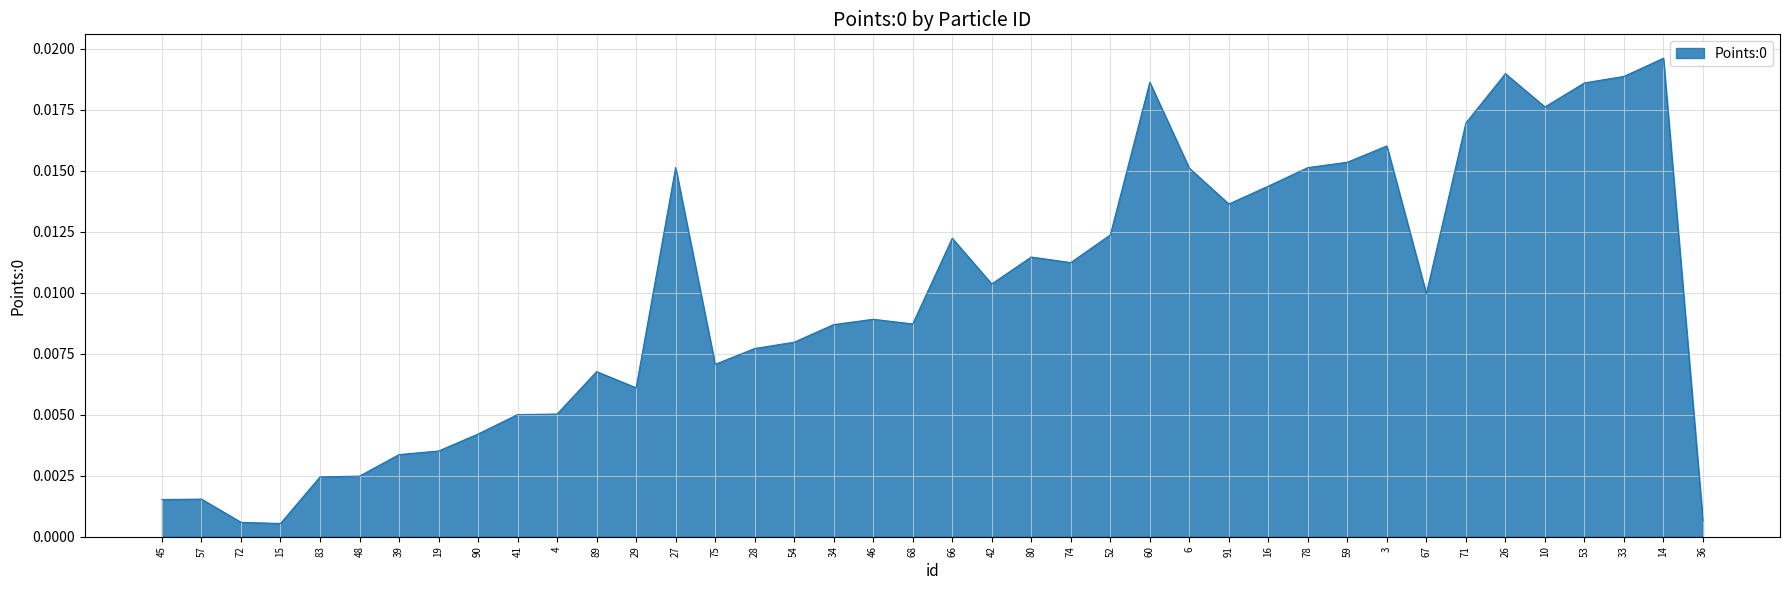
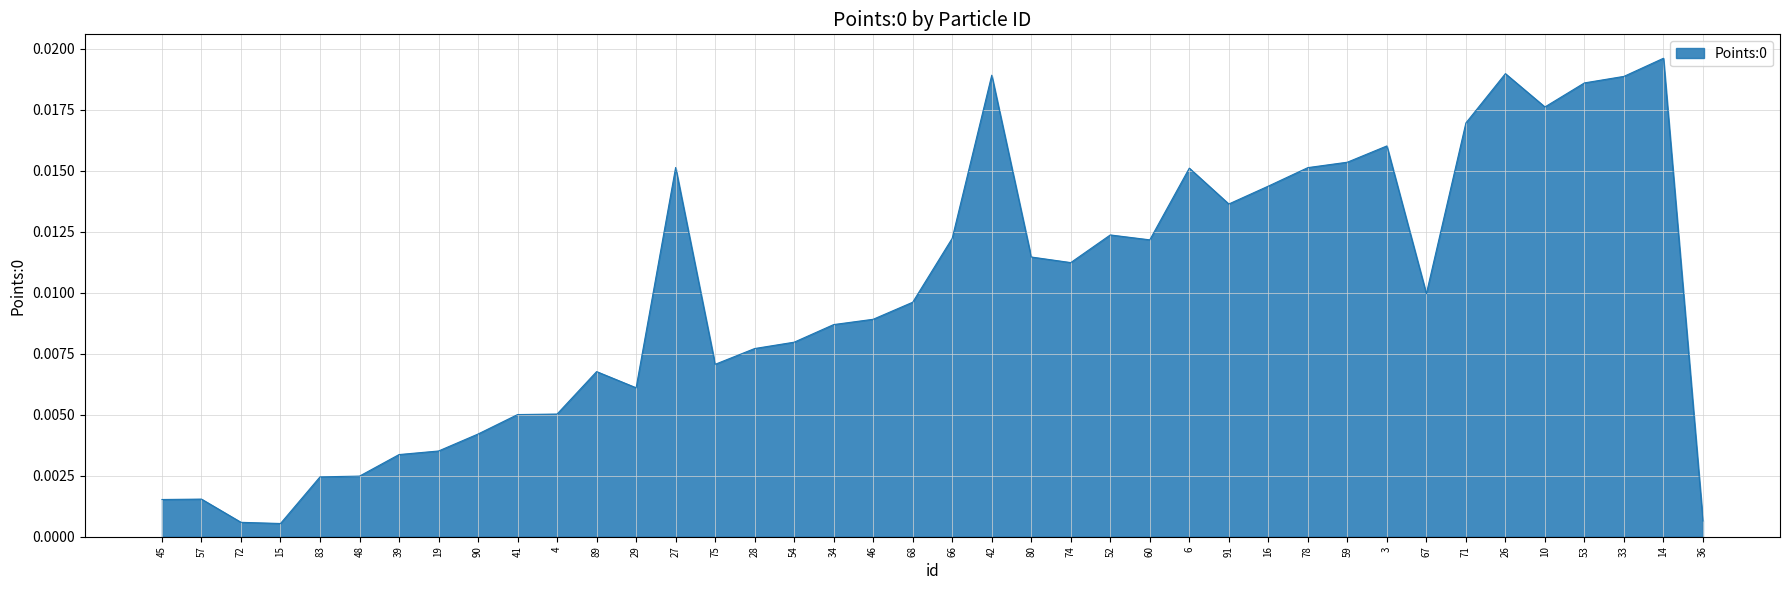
  {
    "45": 0.0015,
    "57": 0.0015,
    "72": 0.0006,
    "15": 0.0005,
    "83": 0.0025,
    "48": 0.0025,
    "39": 0.0034,
    "19": 0.0035,
    "90": 0.0042,
    "41": 0.0050,
    "4": 0.0050,
    "89": 0.0068,
    "29": 0.0061,
    "27": 0.0151,
    "75": 0.0071,
    "28": 0.0077,
    "54": 0.0080,
    "34": 0.0087,
    "46": 0.0089,
-   "68": 0.0087,
+   "68": 0.0096,
    "66": 0.0122,
-   "42": 0.0104,
+   "42": 0.0189,
    "80": 0.0115,
    "74": 0.0112,
    "52": 0.0124,
-   "60": 0.0186,
+   "60": 0.0122,
    "6": 0.0151,
    "91": 0.0136,
    "16": 0.0144,
    "78": 0.0151,
    "59": 0.0153,
    "3": 0.0160,
    "67": 0.0100,
    "71": 0.0170,
    "26": 0.0190,
    "10": 0.0176,
    "53": 0.0186,
    "33": 0.0189,
    "14": 0.0196,
    "36": 0.0006
  }
